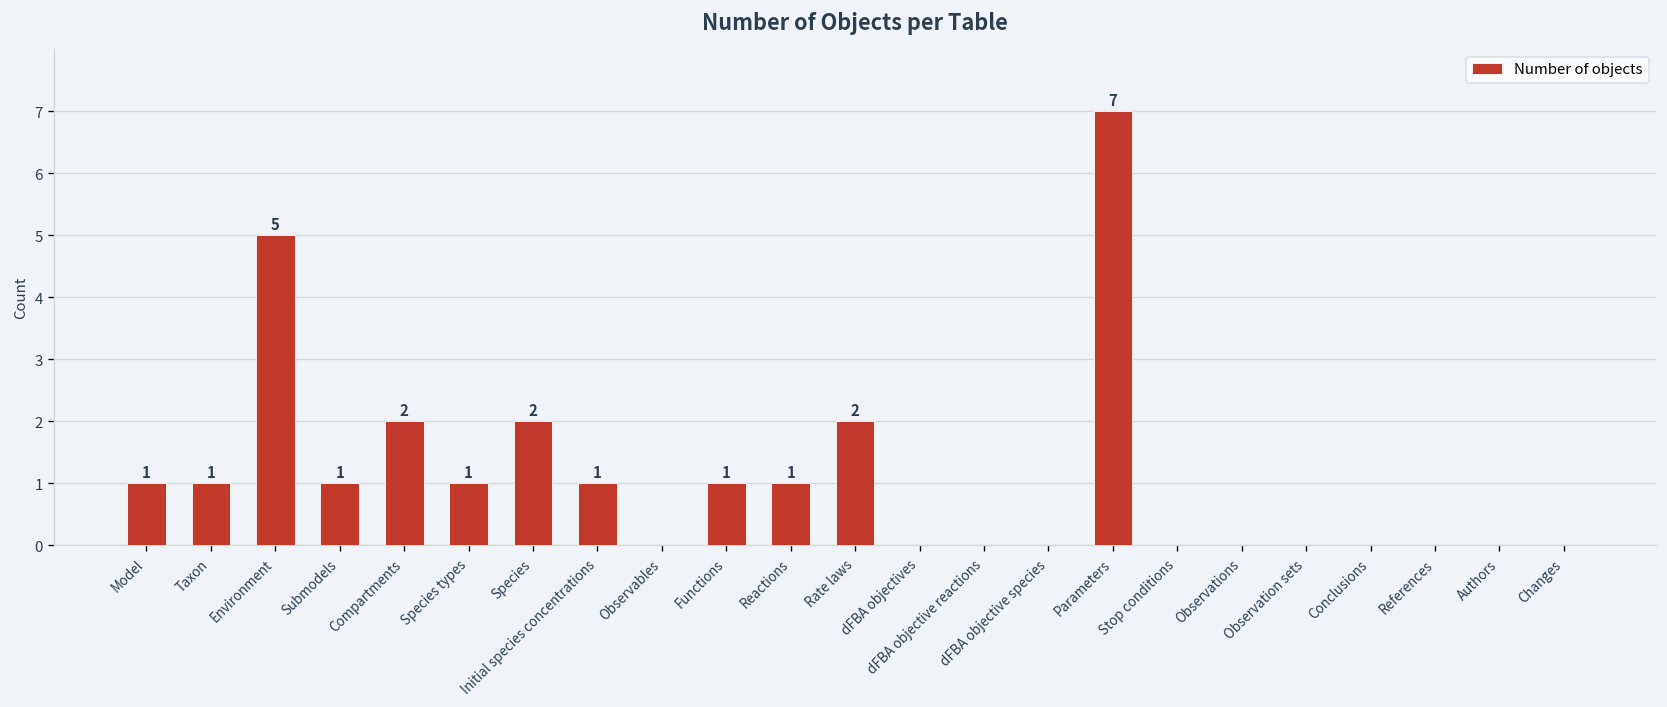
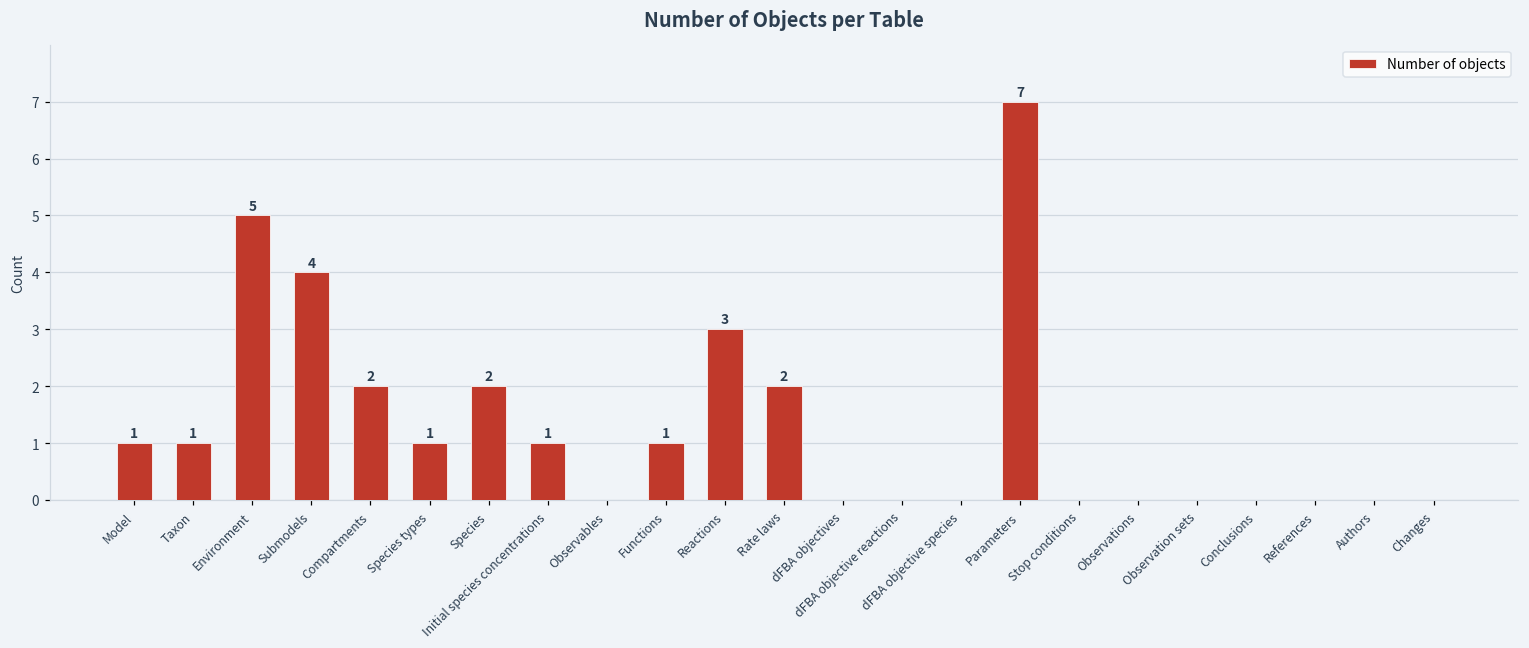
  {
    "Model": 1,
    "Taxon": 1,
    "Environment": 5,
-   "Submodels": 1,
+   "Submodels": 4,
    "Compartments": 2,
    "Species types": 1,
    "Species": 2,
    "Initial species concentrations": 1,
    "Functions": 1,
-   "Reactions": 1,
+   "Reactions": 3,
    "Rate laws": 2,
    "Parameters": 7
  }
